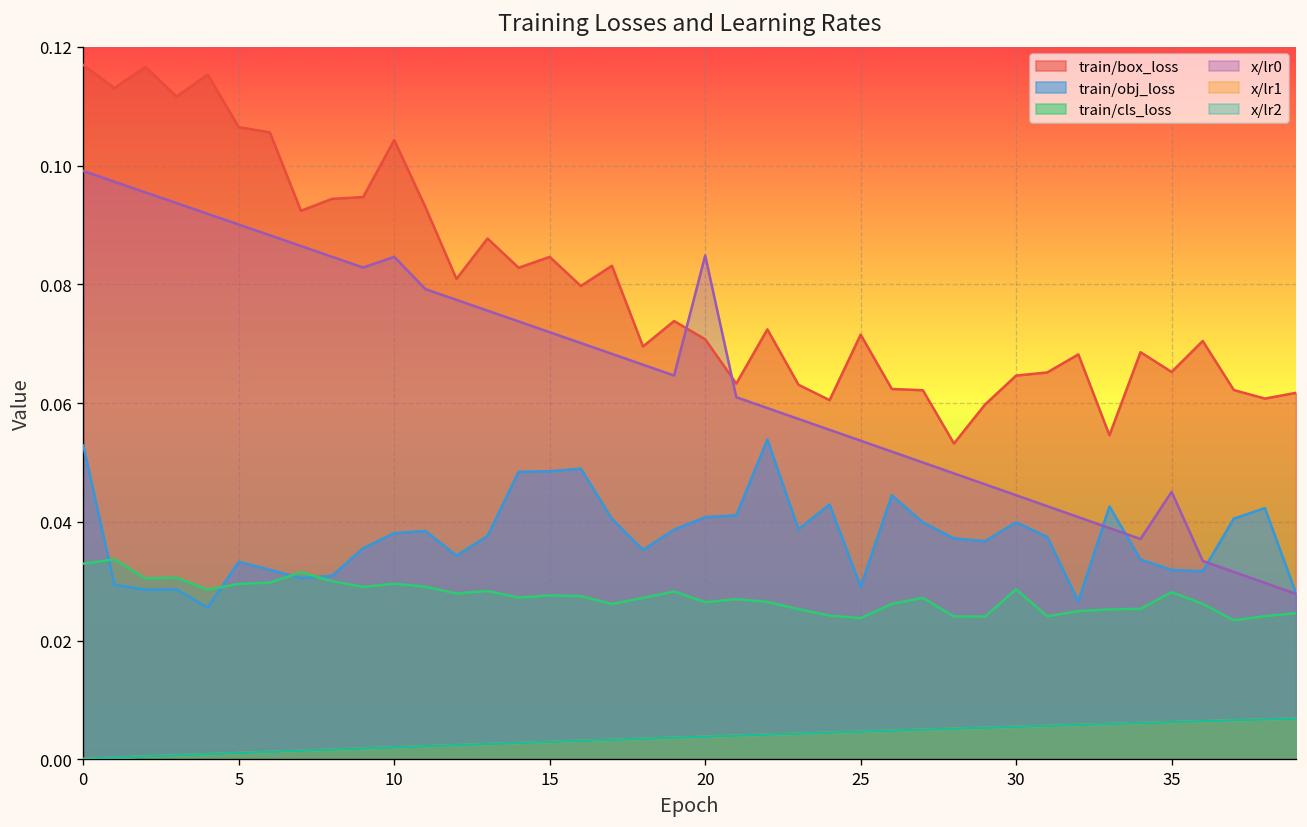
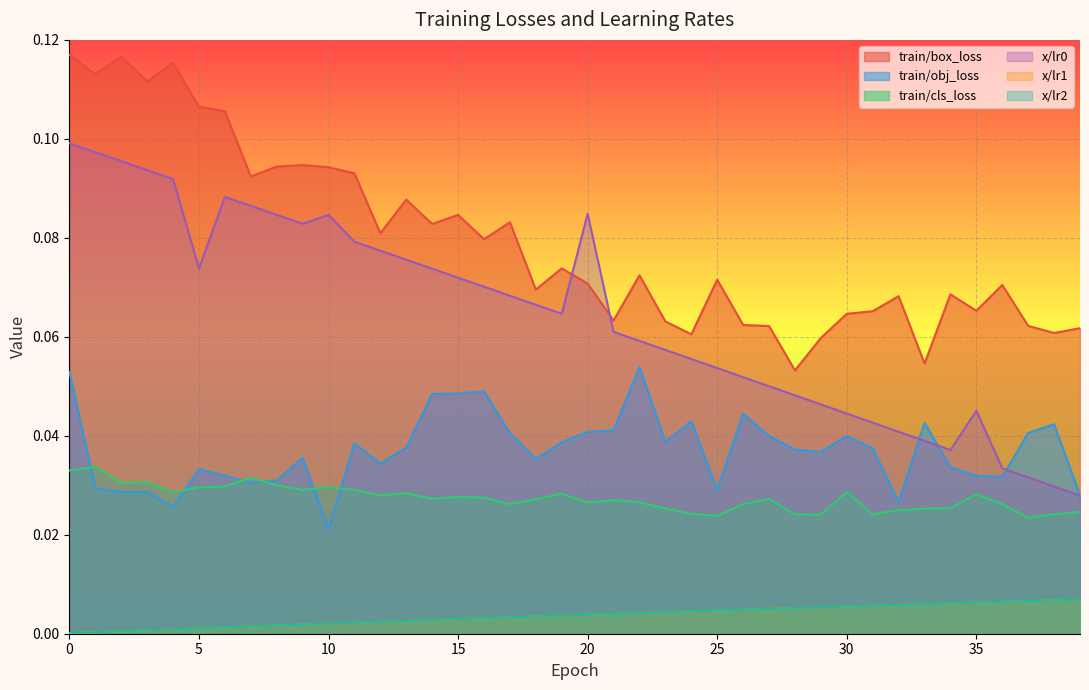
  {
    "train/box_loss": {
      "0": 0.117,
      "5": 0.106,
-     "10": 0.104,
+     "10": 0.094,
      "15": 0.085,
      "20": 0.071,
      "25": 0.072,
      "30": 0.065,
      "35": 0.065
    },
    "train/obj_loss": {
      "0": 0.053,
      "5": 0.033,
-     "10": 0.038,
+     "10": 0.021,
      "15": 0.049,
      "20": 0.041,
      "25": 0.029,
      "30": 0.040,
      "35": 0.032
    },
    "x/lr0": {
      "0": 0.099,
-     "5": 0.090,
+     "5": 0.074,
      "10": 0.085,
      "15": 0.072,
      "20": 0.085,
      "25": 0.054,
      "30": 0.044,
      "35": 0.045
    }
  }
